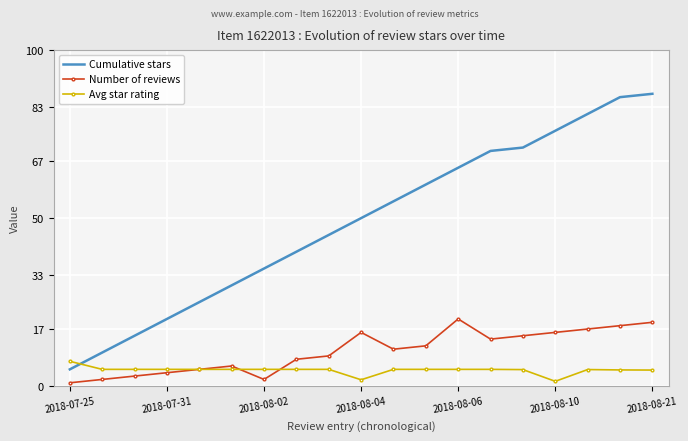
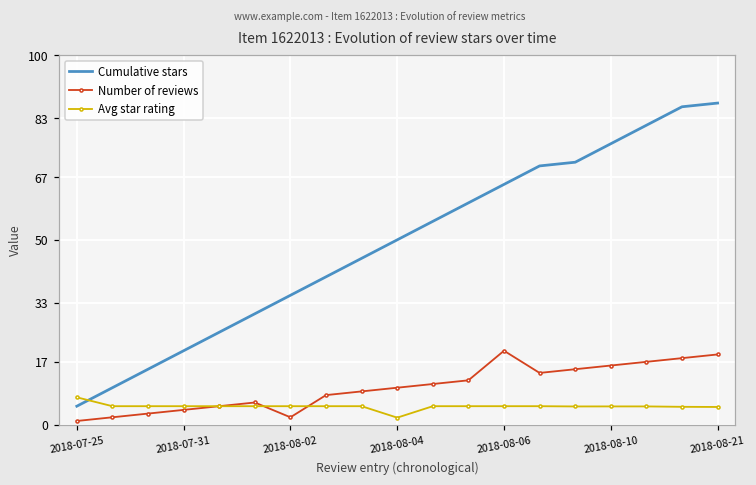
  {
    "Cumulative stars": {
      "2018-07-25": 5,
      "2018-07-31": 20,
      "2018-08-02": 35,
      "2018-08-04": 50,
      "2018-08-06": 65,
      "2018-08-10": 76,
      "2018-08-21": 87
    },
    "Number of reviews": {
      "2018-07-25": 1,
      "2018-07-31": 4,
      "2018-08-02": 2,
-     "2018-08-04": 16,
+     "2018-08-04": 10,
      "2018-08-06": 20,
      "2018-08-10": 16,
      "2018-08-21": 19
    },
    "Avg star rating": {
      "2018-07-25": 7,
      "2018-07-31": 5,
      "2018-08-02": 5,
      "2018-08-04": 2,
      "2018-08-06": 5,
-     "2018-08-10": 1,
+     "2018-08-10": 5,
      "2018-08-21": 5
    }
  }
